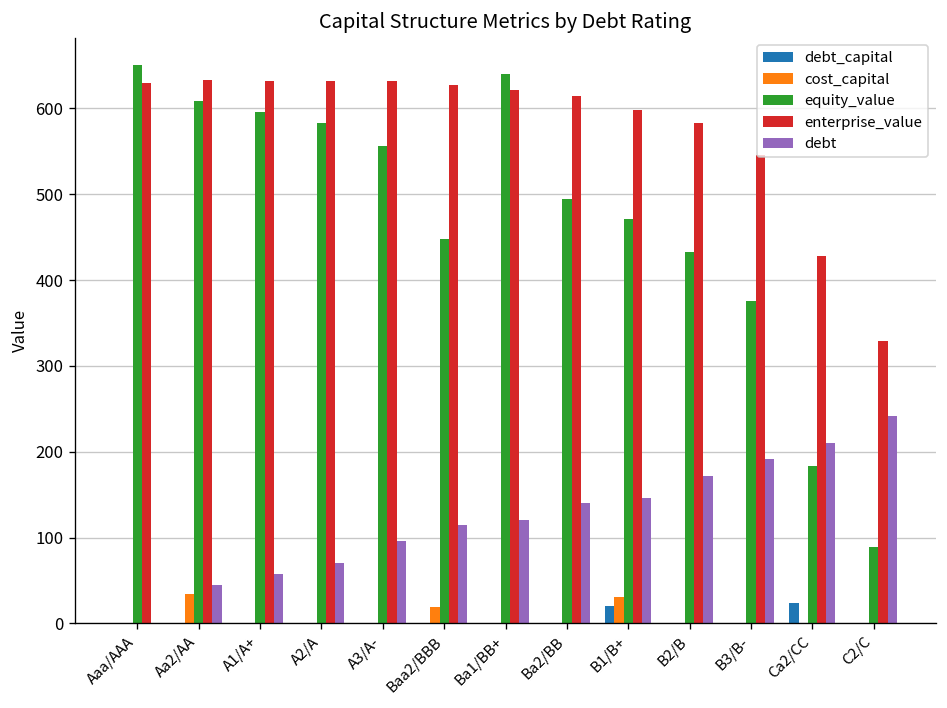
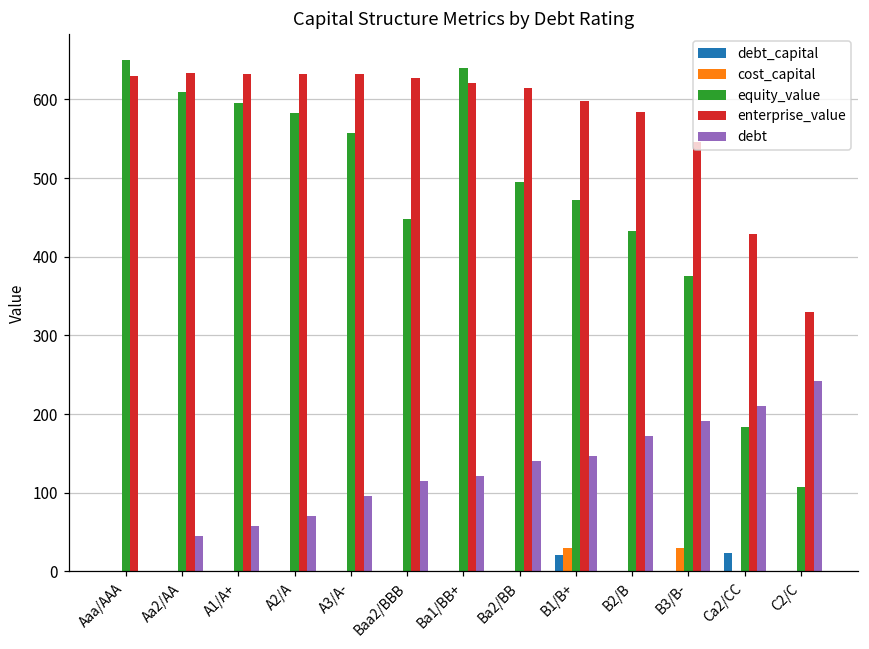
  {
    "debt_capital": {
      "Aaa/AAA": 0,
      "B1/B+": 20,
      "Ca2/CC": 20
    },
    "cost_capital": {
-     "Aa2/AA": 30,
-     "Baa2/BBB": 20,
+     "Aa2/AA": 0,
+     "Baa2/BBB": 0,
      "B1/B+": 30,
-     "B3/B-": 0
+     "B3/B-": 30
    },
    "equity_value": {
      "Aaa/AAA": 650,
      "Aa2/AA": 610,
      "A1/A+": 600,
      "A2/A": 580,
      "A3/A-": 560,
      "Baa2/BBB": 450,
      "Ba1/BB+": 640,
      "Ba2/BB": 490,
      "B1/B+": 470,
      "B2/B": 430,
      "B3/B-": 380,
      "Ca2/CC": 180,
-     "C2/C": 90
+     "C2/C": 110
    },
    "enterprise_value": {
      "Aaa/AAA": 630,
      "Aa2/AA": 630,
      "A1/A+": 630,
      "A2/A": 630,
      "A3/A-": 630,
      "Baa2/BBB": 630,
      "Ba1/BB+": 620,
      "Ba2/BB": 610,
      "B1/B+": 600,
      "B2/B": 580,
      "Ca2/CC": 430,
      "C2/C": 330
    },
    "debt": {
      "Aaa/AAA": 0,
      "Aa2/AA": 40,
      "A1/A+": 60,
      "A2/A": 70,
      "A3/A-": 100,
      "Baa2/BBB": 110,
      "Ba1/BB+": 120,
      "Ba2/BB": 140,
      "B1/B+": 150,
      "B2/B": 170,
      "B3/B-": 190,
      "Ca2/CC": 210,
      "C2/C": 240
    }
  }
